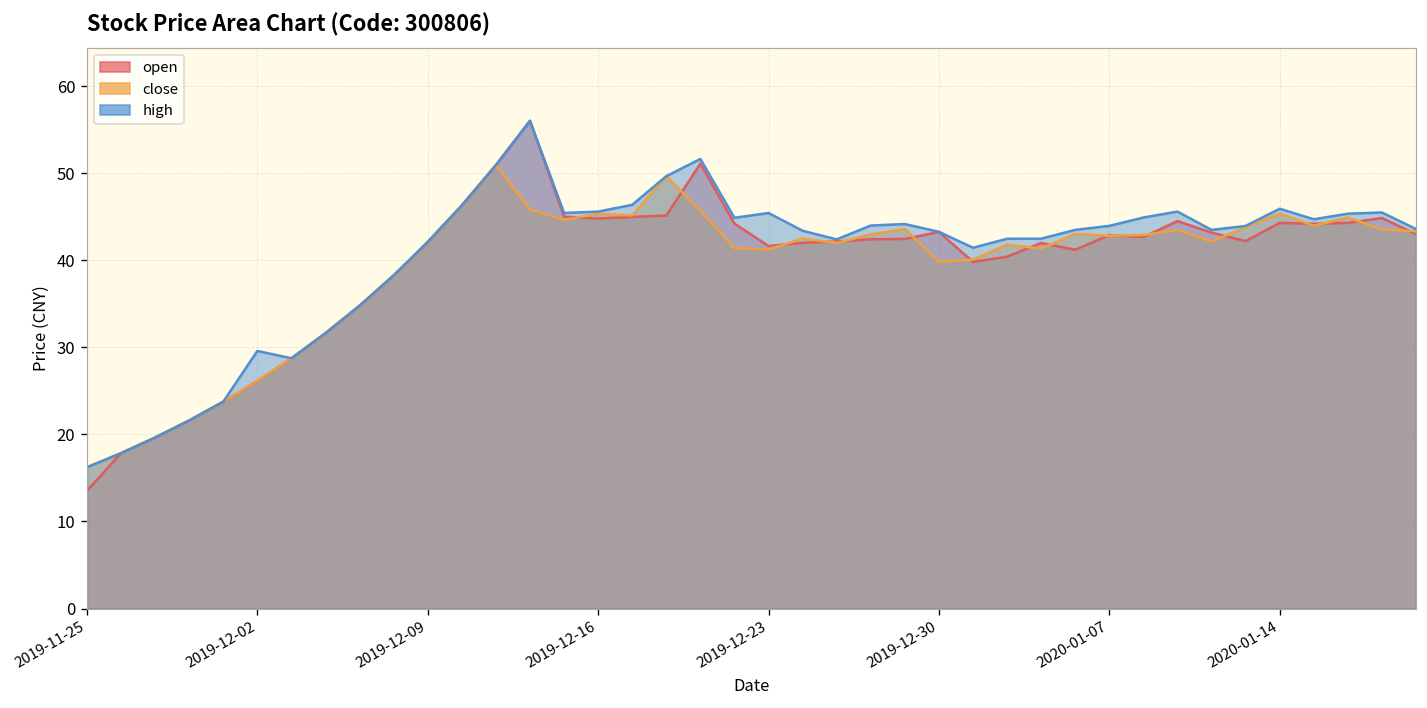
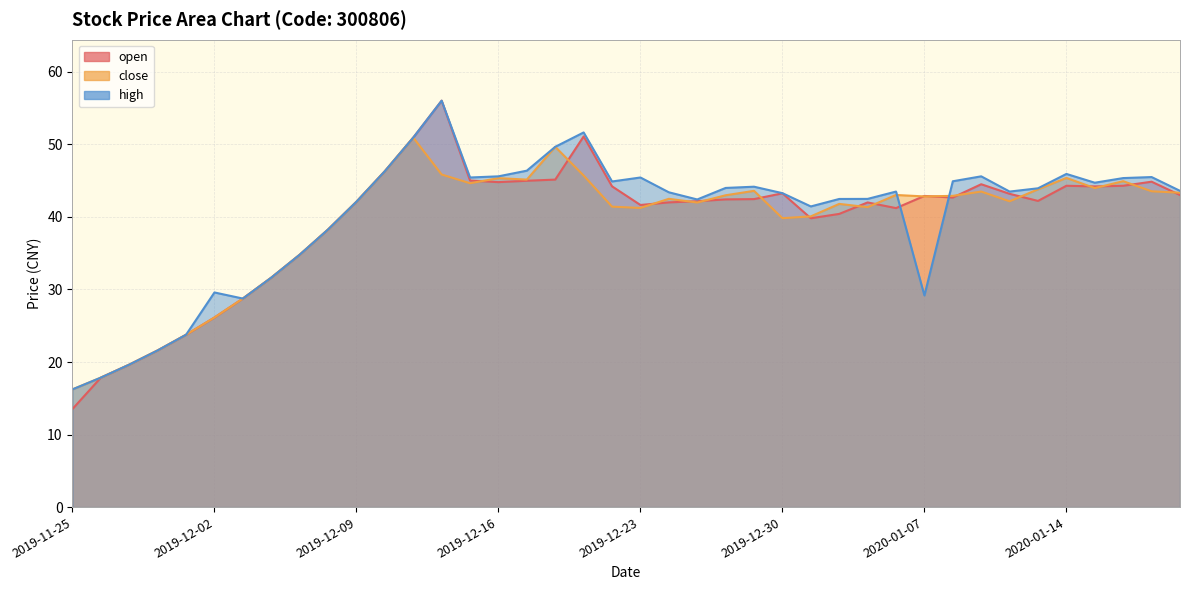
  {
    "high": {
      "2019-12-02": 30,
      "2019-12-23": 45,
-     "2020-01-07": 44,
+     "2020-01-07": 29,
      "2020-01-14": 46
    }
  }
